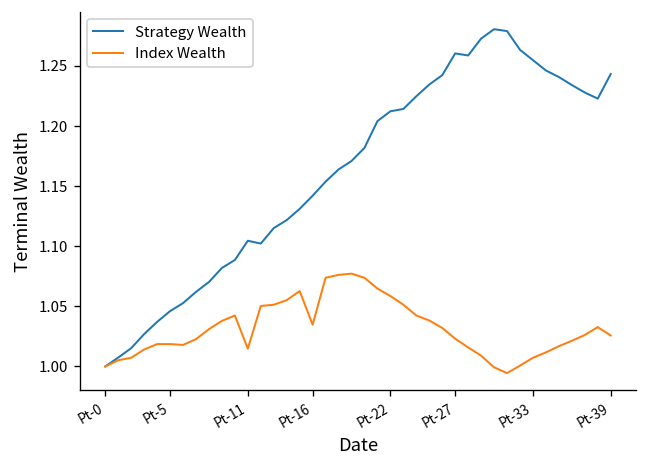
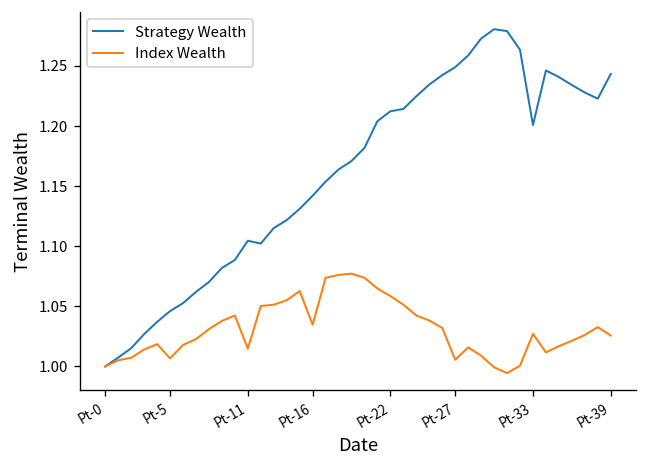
  {
    "Strategy Wealth": {
      "Pt-5": 1.046,
      "Pt-11": 1.105,
      "Pt-16": 1.142,
      "Pt-22": 1.212,
-     "Pt-27": 1.260,
-     "Pt-33": 1.255,
+     "Pt-27": 1.249,
+     "Pt-33": 1.201,
      "Pt-39": 1.243
    },
    "Index Wealth": {
-     "Pt-5": 1.019,
+     "Pt-5": 1.007,
      "Pt-11": 1.015,
      "Pt-16": 1.035,
      "Pt-22": 1.059,
-     "Pt-27": 1.023,
-     "Pt-33": 1.007,
+     "Pt-27": 1.006,
+     "Pt-33": 1.027,
      "Pt-39": 1.026
    }
  }
